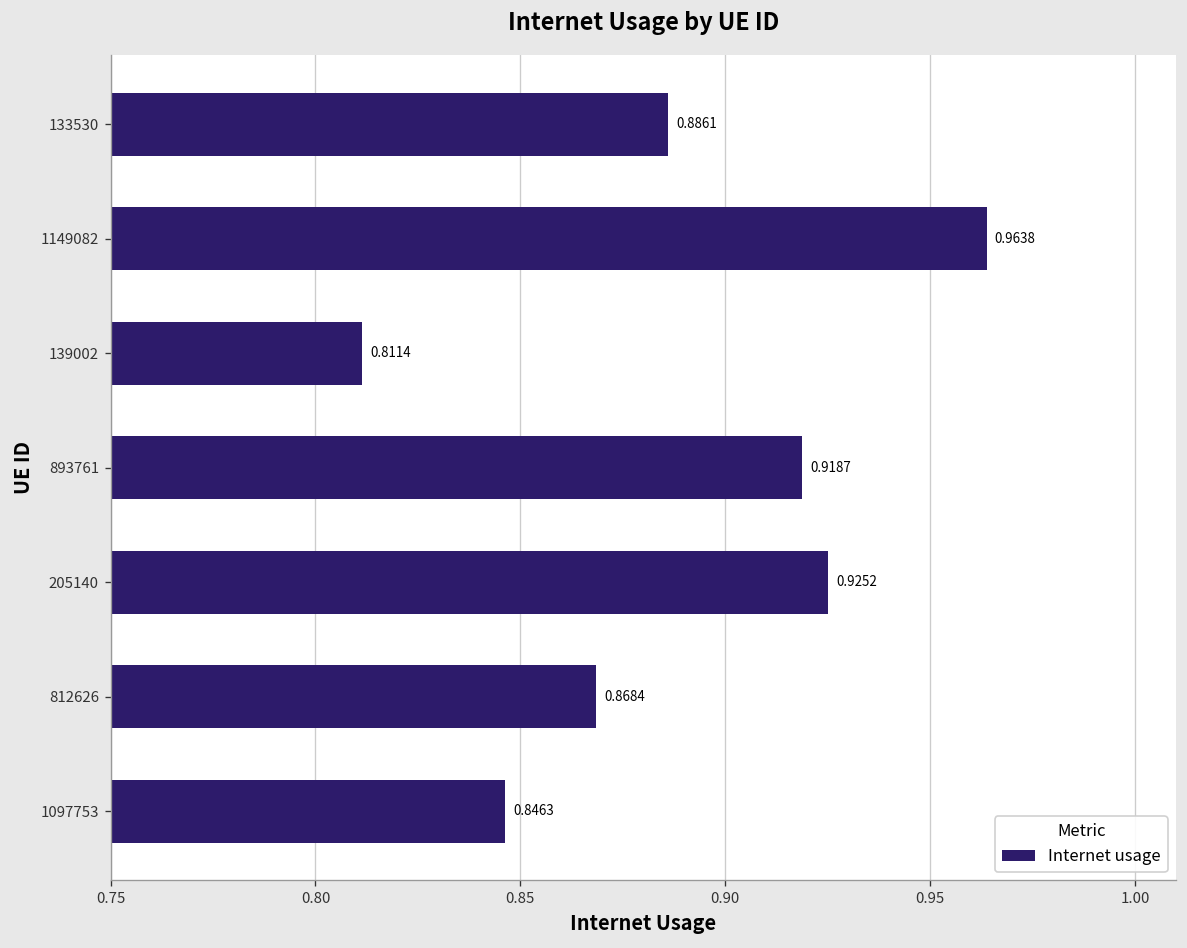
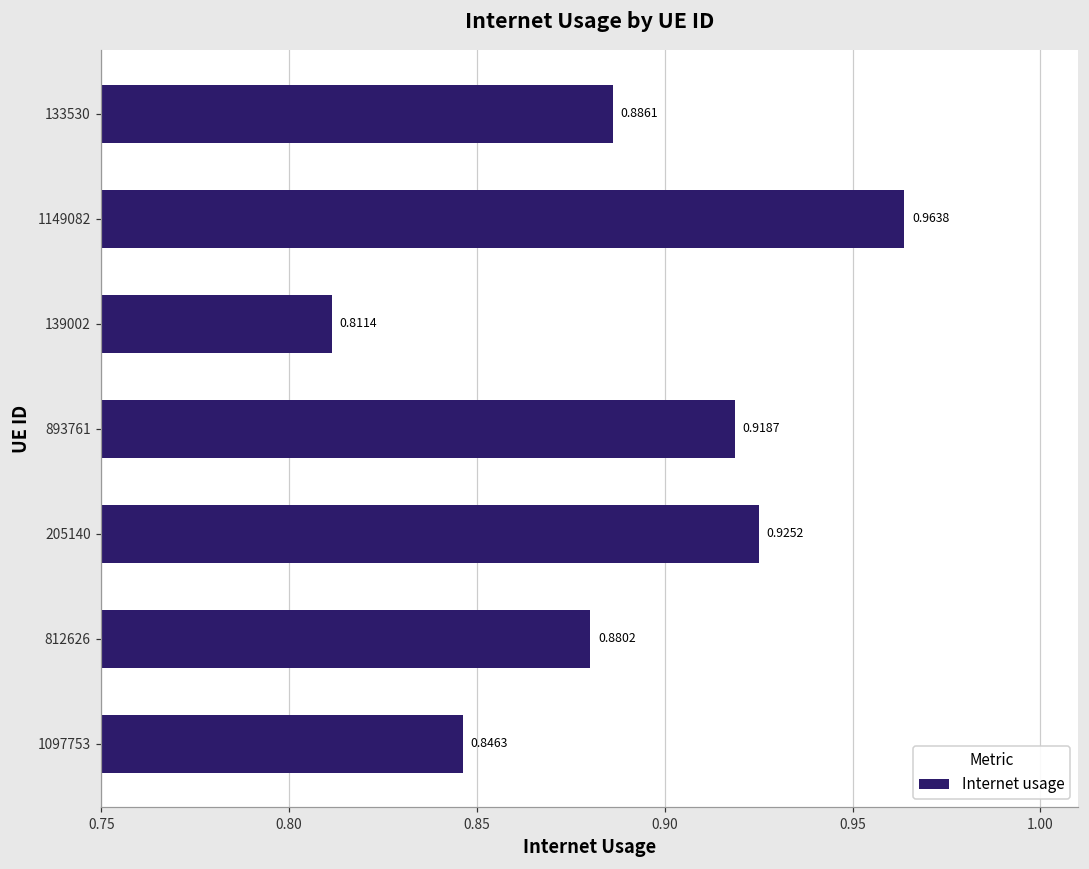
  {
    "133530": 0.8861,
    "1149082": 0.9638,
    "139002": 0.8114,
    "893761": 0.9187,
    "205140": 0.9252,
-   "812626": 0.8684,
+   "812626": 0.8802,
    "1097753": 0.8463
  }
